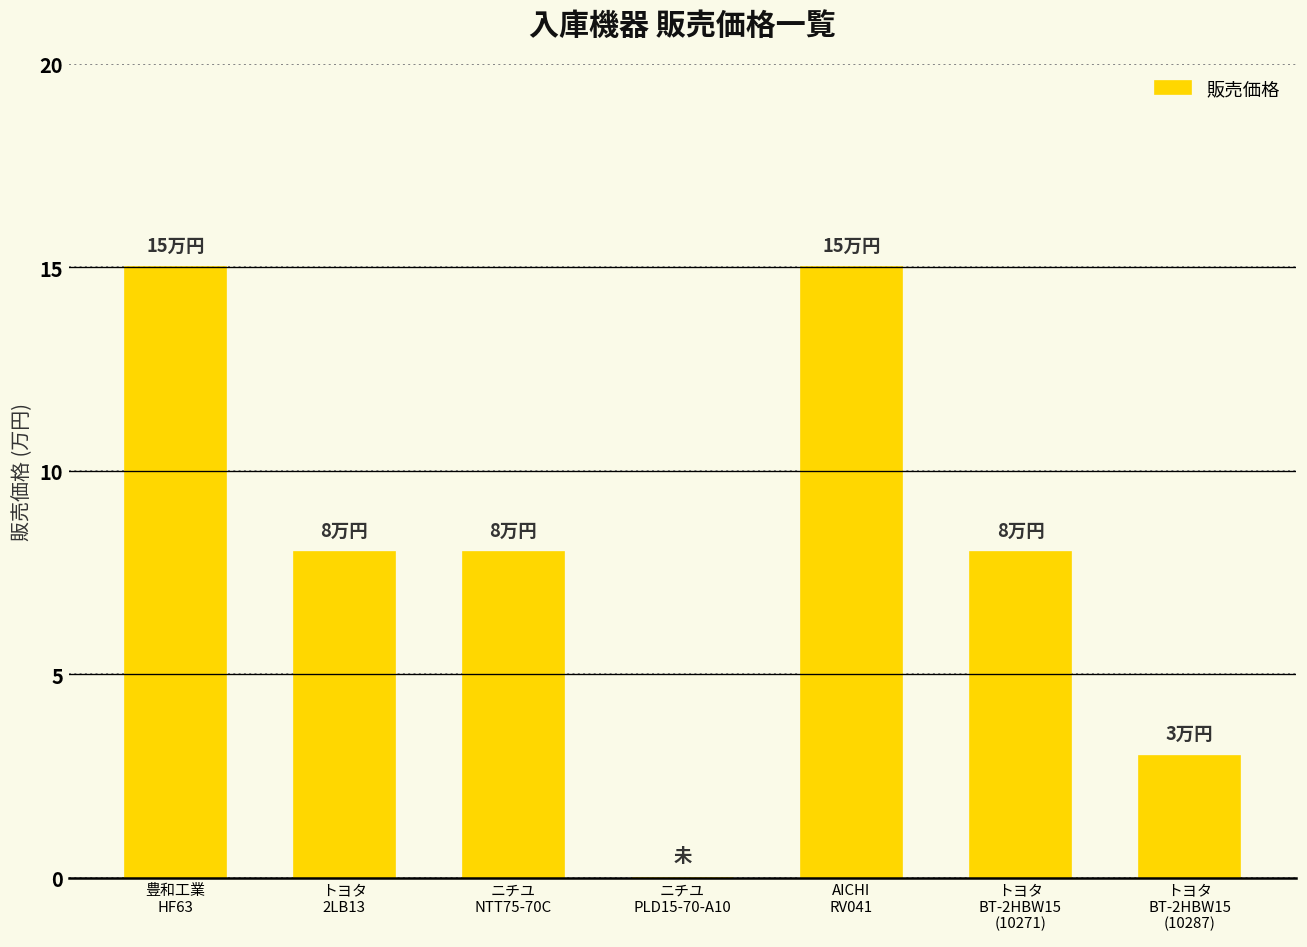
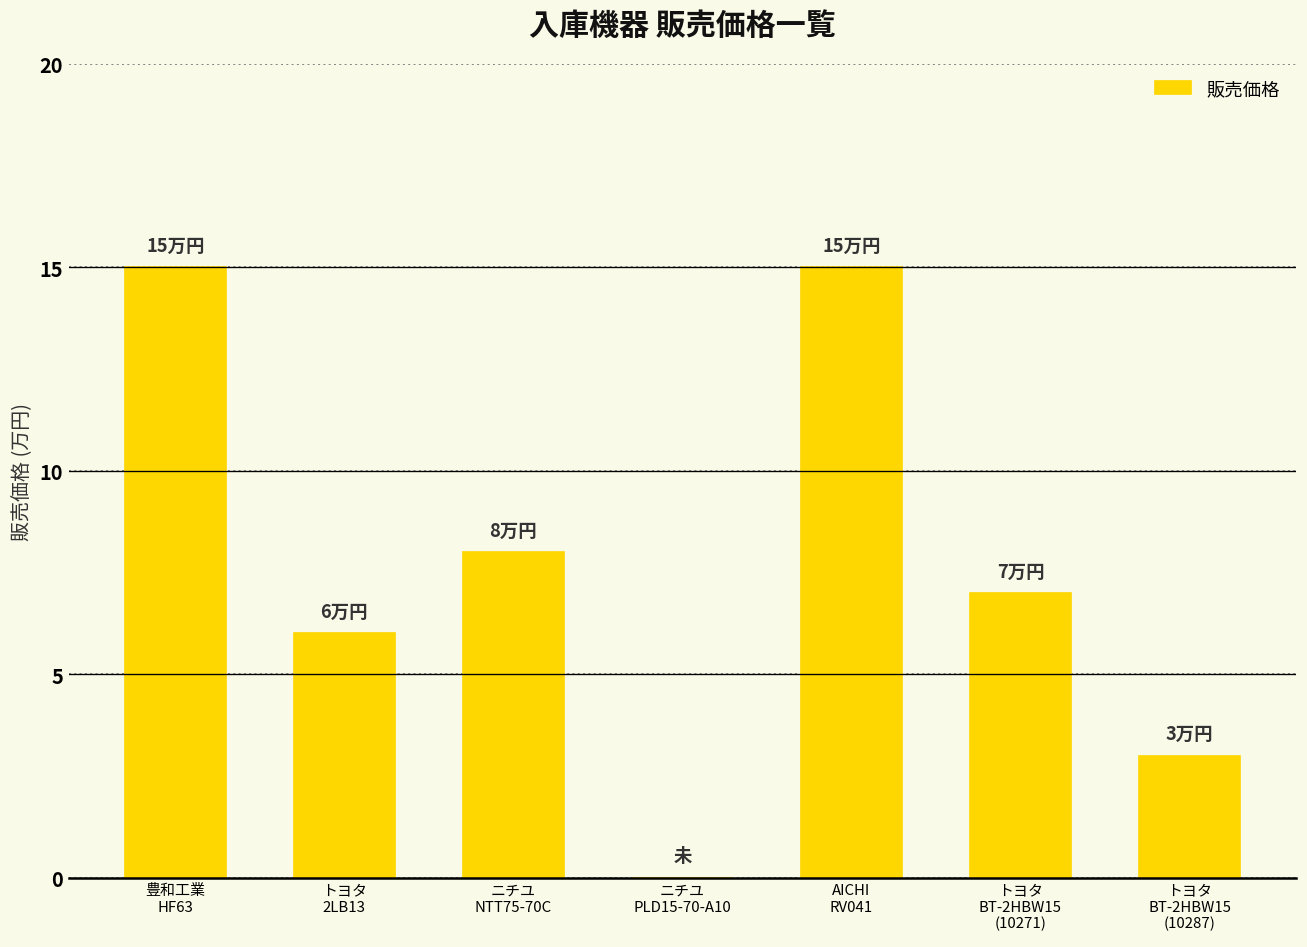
  {
    "豊和工業 HF63": 15,
-   "トヨタ 2LB13": 8,
+   "トヨタ 2LB13": 6,
    "ニチユ NTT75-70C": 8,
    "AICHI RV041": 15,
-   "トヨタ BT-2HBW15 (10271)": 8,
+   "トヨタ BT-2HBW15 (10271)": 7,
    "トヨタ BT-2HBW15 (10287)": 3
  }
